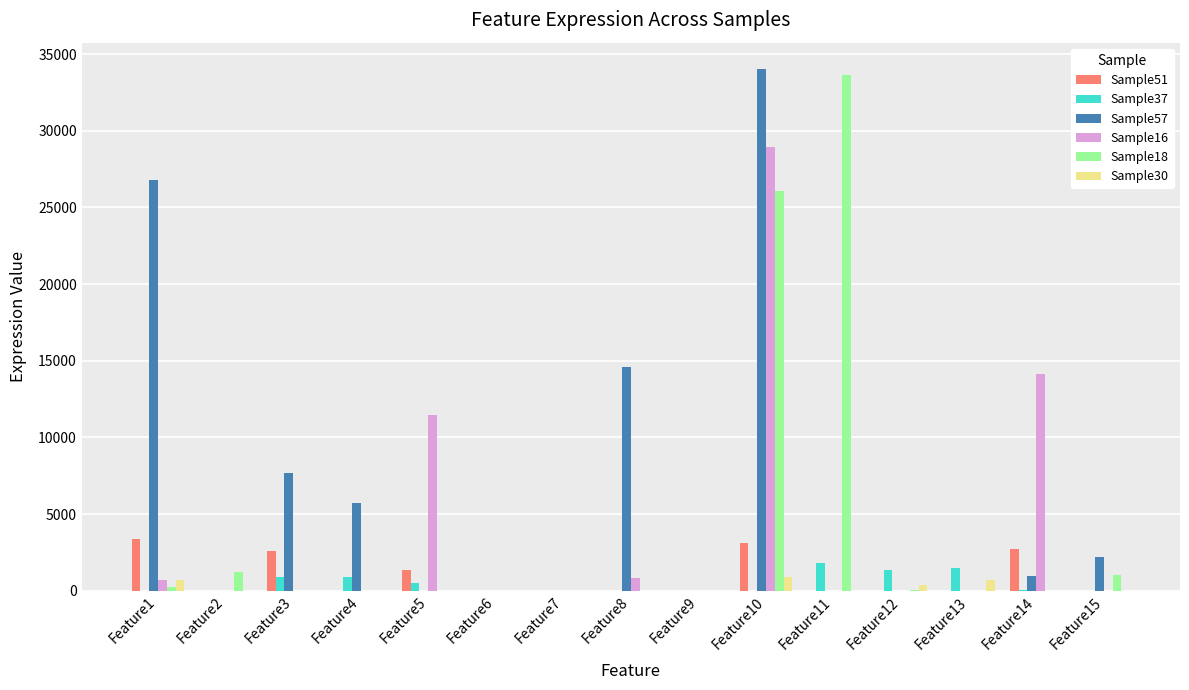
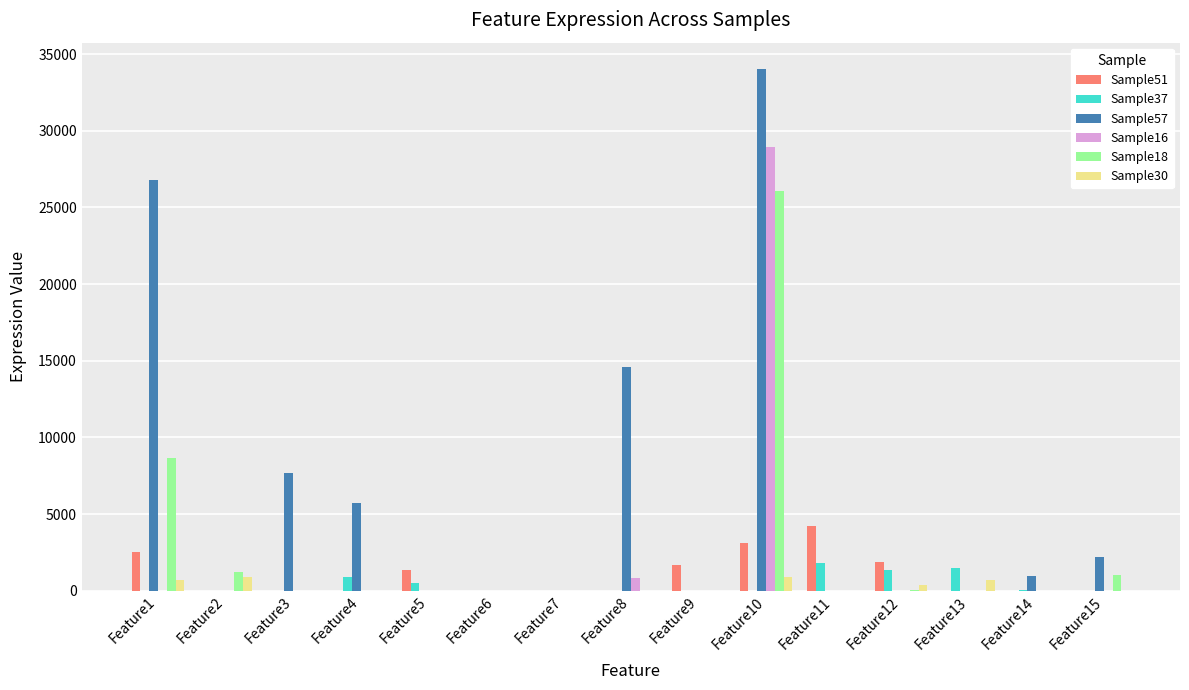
  {
    "Sample51": {
-     "Feature1": 3400,
+     "Feature1": 2500,
      "Feature2": 0,
-     "Feature3": 2600,
+     "Feature3": 0,
      "Feature4": 0,
      "Feature5": 1300,
      "Feature6": 0,
      "Feature7": 0,
      "Feature8": 0,
-     "Feature9": 0,
+     "Feature9": 1700,
      "Feature10": 3100,
-     "Feature11": 0,
-     "Feature12": 0,
+     "Feature11": 4200,
+     "Feature12": 1900,
      "Feature13": 0,
-     "Feature14": 2700,
+     "Feature14": 0,
      "Feature15": 0
    },
    "Sample37": {
      "Feature1": 0,
      "Feature2": 0,
-     "Feature3": 900,
+     "Feature3": 0,
      "Feature4": 900,
      "Feature5": 500,
      "Feature6": 0,
      "Feature7": 0,
      "Feature8": 0,
      "Feature9": 0,
      "Feature10": 0,
      "Feature11": 1800,
      "Feature12": 1300,
      "Feature13": 1500,
      "Feature15": 0
    },
    "Sample57": {
      "Feature1": 26800,
      "Feature2": 0,
      "Feature3": 7700,
      "Feature4": 5700,
      "Feature5": 0,
      "Feature6": 0,
      "Feature7": 0,
      "Feature8": 14600,
      "Feature9": 0,
      "Feature10": 34000,
      "Feature11": 0,
      "Feature12": 0,
      "Feature13": 0,
      "Feature14": 1000,
      "Feature15": 2200
    },
    "Sample16": {
-     "Feature1": 700,
+     "Feature1": 0,
      "Feature2": 0,
      "Feature3": 0,
      "Feature4": 0,
-     "Feature5": 11500,
+     "Feature5": 0,
      "Feature6": 0,
      "Feature7": 0,
      "Feature8": 800,
      "Feature9": 0,
      "Feature10": 28900,
      "Feature11": 0,
      "Feature13": 0,
-     "Feature14": 14100,
+     "Feature14": 0,
      "Feature15": 0
    },
    "Sample18": {
-     "Feature1": 200,
+     "Feature1": 8700,
      "Feature2": 1300,
      "Feature3": 0,
      "Feature4": 0,
      "Feature5": 0,
      "Feature6": 0,
      "Feature7": 0,
      "Feature8": 0,
      "Feature9": 0,
      "Feature10": 26100,
-     "Feature11": 33600,
+     "Feature11": 0,
      "Feature13": 0,
      "Feature14": 0,
      "Feature15": 1000
    },
    "Sample30": {
      "Feature1": 700,
-     "Feature2": 0,
+     "Feature2": 900,
      "Feature3": 0,
      "Feature4": 0,
      "Feature5": 0,
      "Feature6": 0,
      "Feature7": 0,
      "Feature8": 0,
      "Feature9": 0,
      "Feature10": 900,
      "Feature11": 0,
      "Feature12": 400,
      "Feature13": 700,
      "Feature14": 0,
      "Feature15": 0
    }
  }
